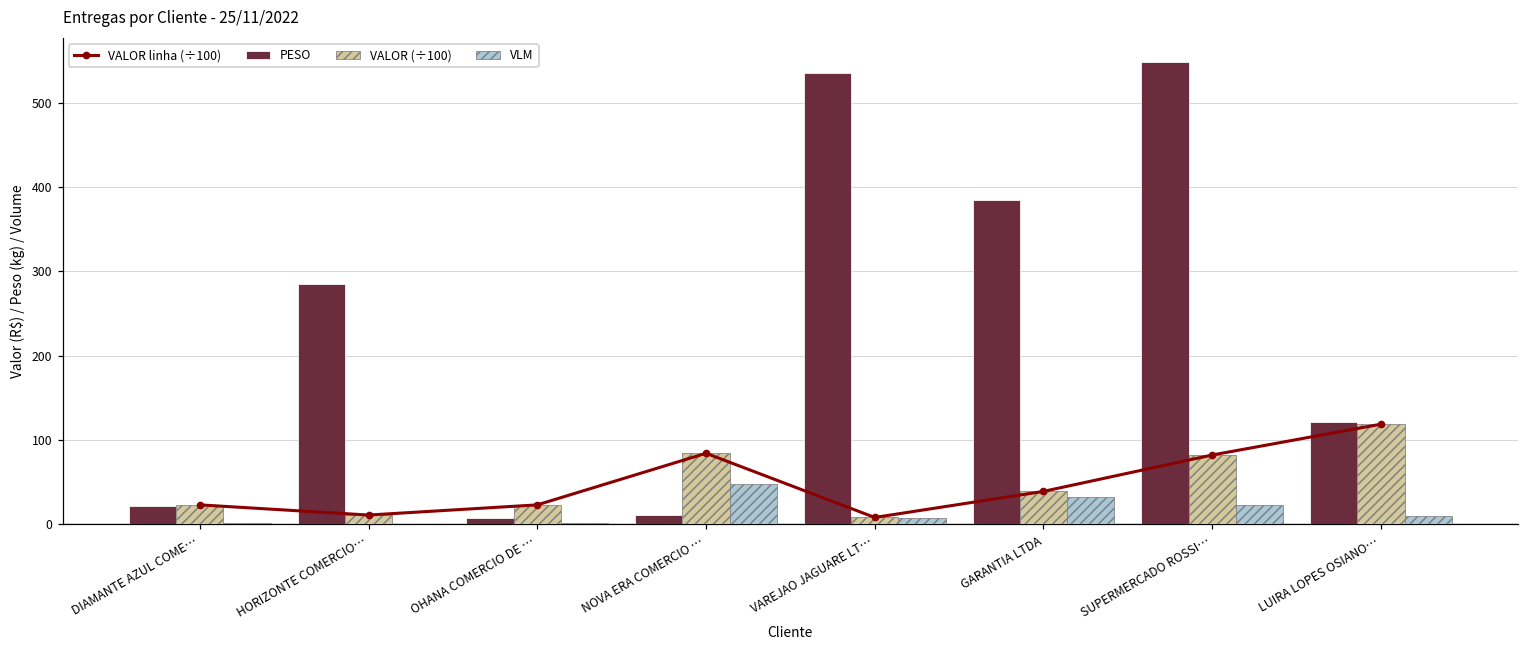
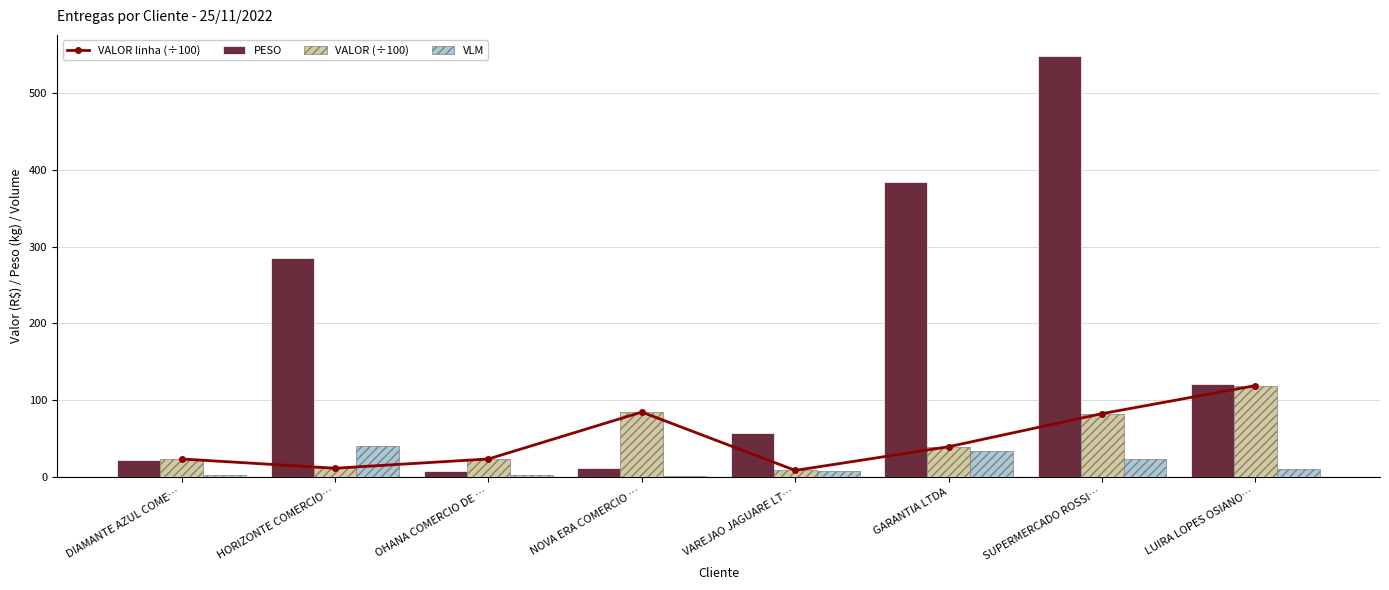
  {
    "PESO": {
      "DIAMANTE AZUL COME…": 20,
      "HORIZONTE COMERCIO…": 290,
      "OHANA COMERCIO DE …": 10,
      "NOVA ERA COMERCIO …": 10,
-     "VAREJAO JAGUARE LT…": 530,
+     "VAREJAO JAGUARE LT…": 60,
      "GARANTIA LTDA": 380,
      "SUPERMERCADO ROSSI…": 550,
      "LUIRA LOPES OSIANO…": 120
    },
    "VALOR linha (÷100)": {
      "DIAMANTE AZUL COME…": 20,
      "HORIZONTE COMERCIO…": 10,
      "OHANA COMERCIO DE …": 20,
      "NOVA ERA COMERCIO …": 80,
      "VAREJAO JAGUARE LT…": 10,
      "GARANTIA LTDA": 40,
      "SUPERMERCADO ROSSI…": 80,
      "LUIRA LOPES OSIANO…": 120
    },
    "VALOR (÷100)": {
      "DIAMANTE AZUL COME…": 20,
      "HORIZONTE COMERCIO…": 10,
      "OHANA COMERCIO DE …": 20,
      "NOVA ERA COMERCIO …": 80,
      "VAREJAO JAGUARE LT…": 10,
      "GARANTIA LTDA": 40,
      "SUPERMERCADO ROSSI…": 80,
      "LUIRA LOPES OSIANO…": 120
    },
    "VLM": {
-     "HORIZONTE COMERCIO…": 0,
-     "NOVA ERA COMERCIO …": 50,
+     "HORIZONTE COMERCIO…": 40,
+     "NOVA ERA COMERCIO …": 0,
      "VAREJAO JAGUARE LT…": 10,
      "GARANTIA LTDA": 30,
      "SUPERMERCADO ROSSI…": 20,
      "LUIRA LOPES OSIANO…": 10
    }
  }
